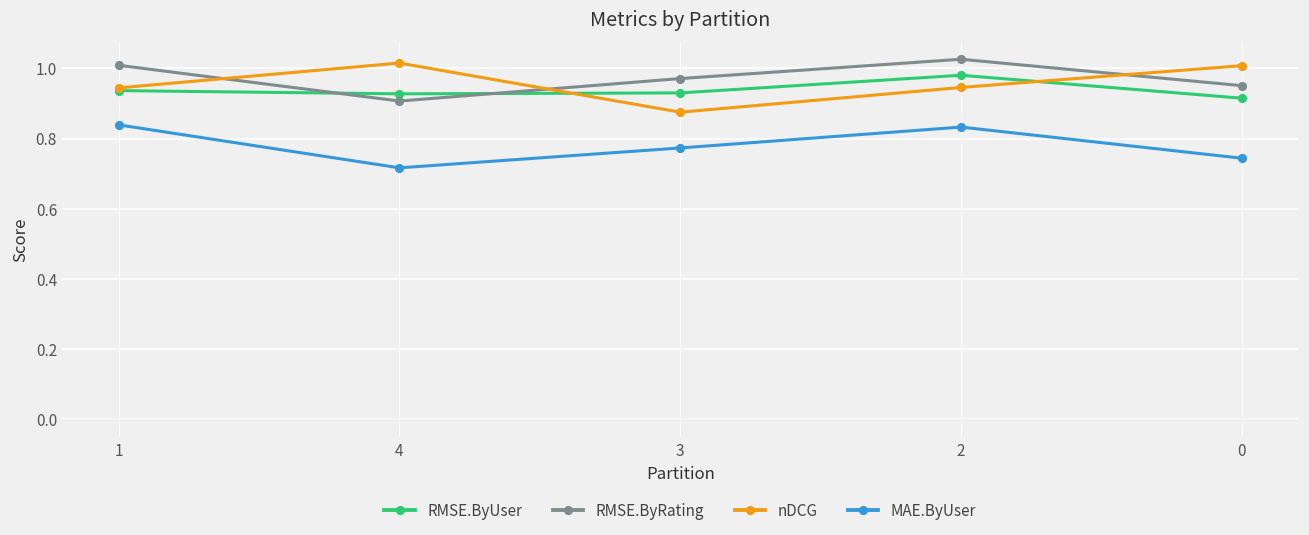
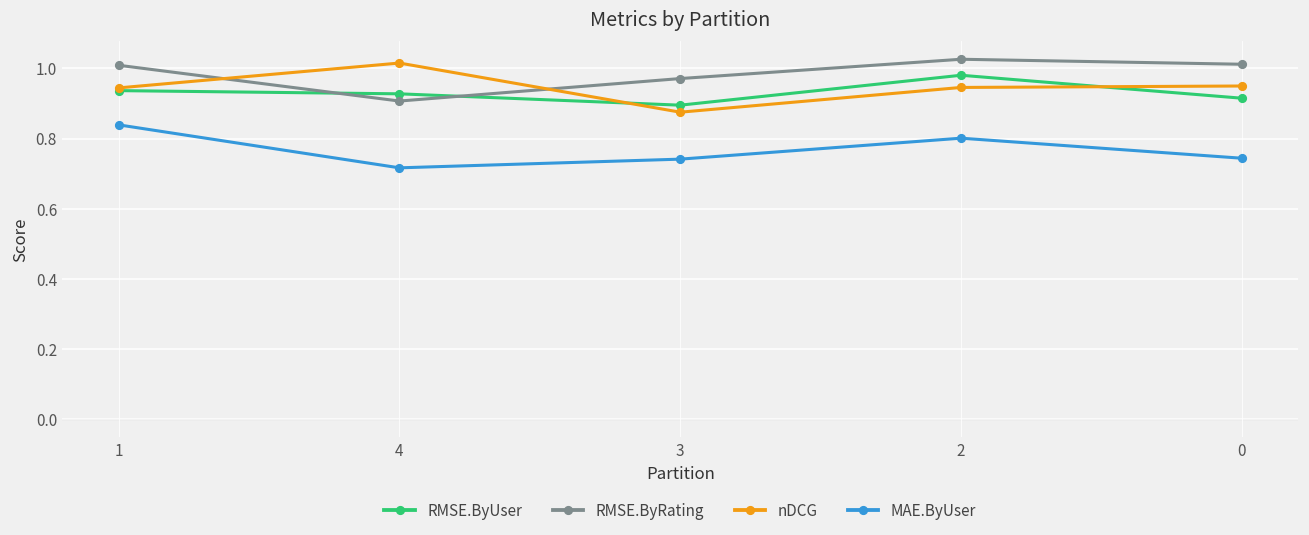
  {
    "RMSE.ByUser": {
      "4": 0.93,
-     "3": 0.93,
+     "3": 0.90,
      "2": 0.98,
      "0": 0.91
    },
    "RMSE.ByRating": {
      "1": 1.01,
      "4": 0.91,
      "3": 0.97,
      "2": 1.03,
-     "0": 0.95
+     "0": 1.01
    },
    "nDCG": {
      "4": 1.02,
      "3": 0.88,
      "2": 0.95,
-     "0": 1.01
+     "0": 0.95
    },
    "MAE.ByUser": {
      "1": 0.84,
      "4": 0.72,
-     "3": 0.77,
-     "2": 0.83,
+     "3": 0.74,
+     "2": 0.80,
      "0": 0.74
    }
  }
